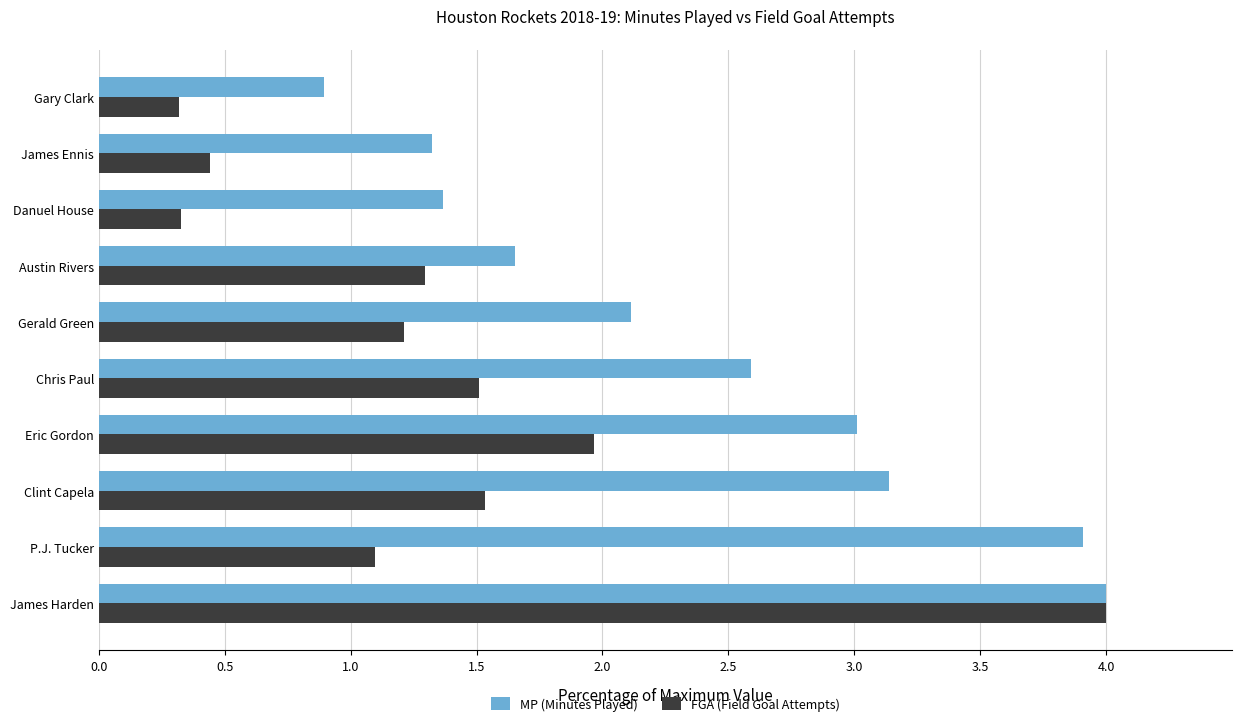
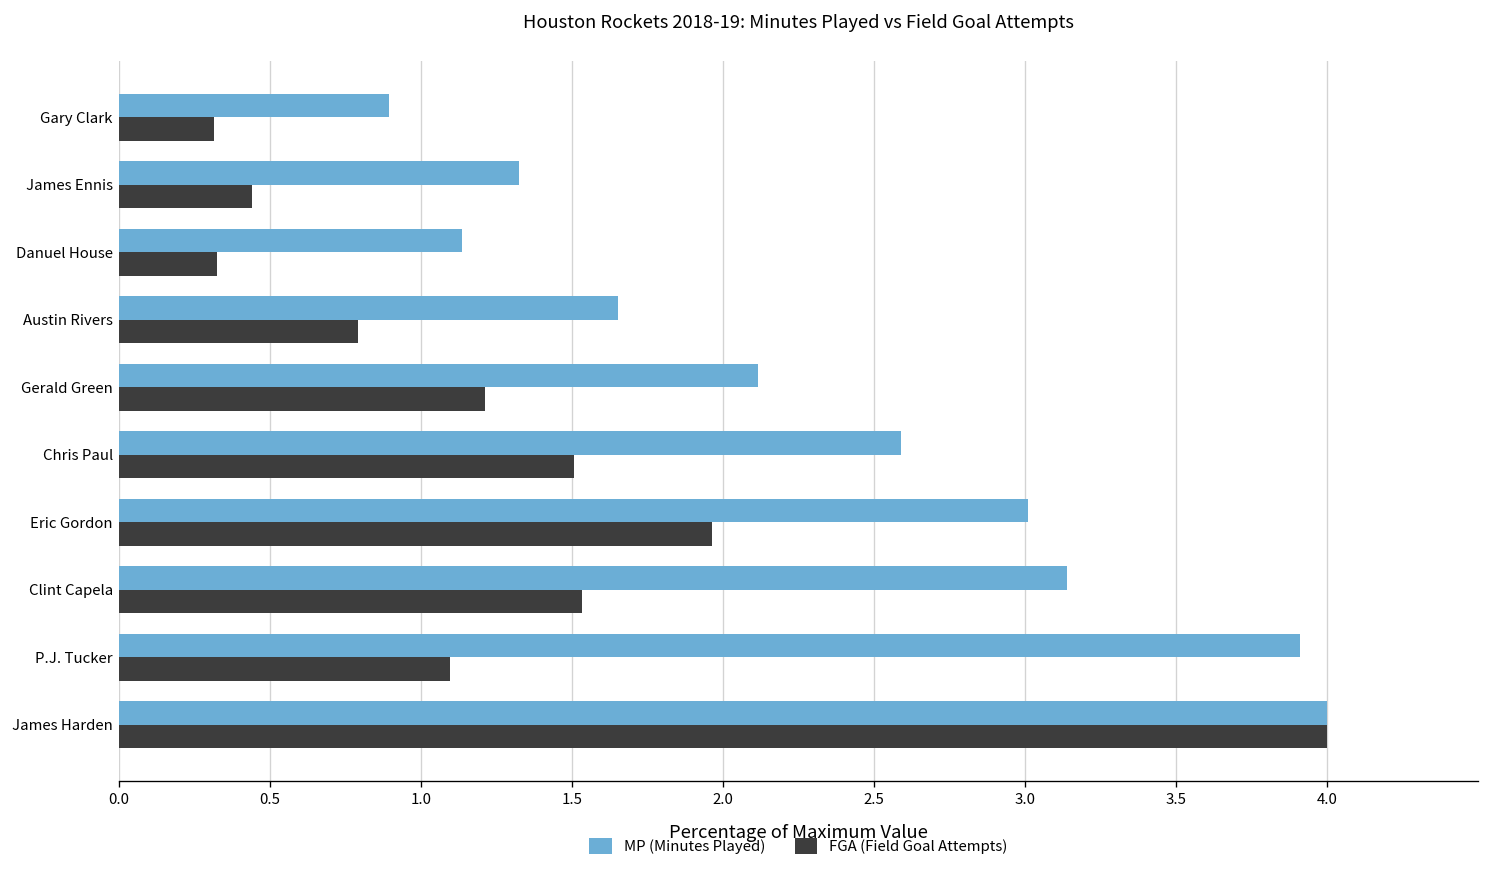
  {
    "MP (Minutes Played)": {
      "Gary Clark": 0.89,
      "James Ennis": 1.32,
-     "Danuel House": 1.37,
+     "Danuel House": 1.14,
      "Austin Rivers": 1.65,
      "Gerald Green": 2.12,
      "Chris Paul": 2.59,
      "Eric Gordon": 3.01,
      "Clint Capela": 3.14,
      "P.J. Tucker": 3.91,
      "James Harden": 4.00
    },
    "FGA (Field Goal Attempts)": {
      "Gary Clark": 0.32,
      "James Ennis": 0.44,
      "Danuel House": 0.33,
-     "Austin Rivers": 1.30,
+     "Austin Rivers": 0.79,
      "Gerald Green": 1.21,
      "Chris Paul": 1.51,
      "Eric Gordon": 1.97,
      "Clint Capela": 1.53,
      "P.J. Tucker": 1.10,
      "James Harden": 4.00
    }
  }
